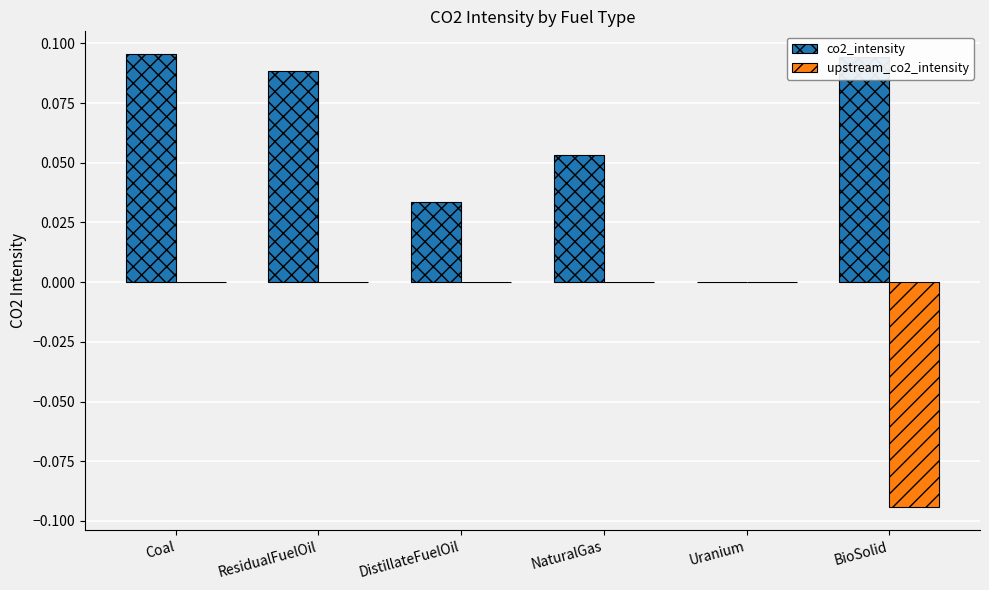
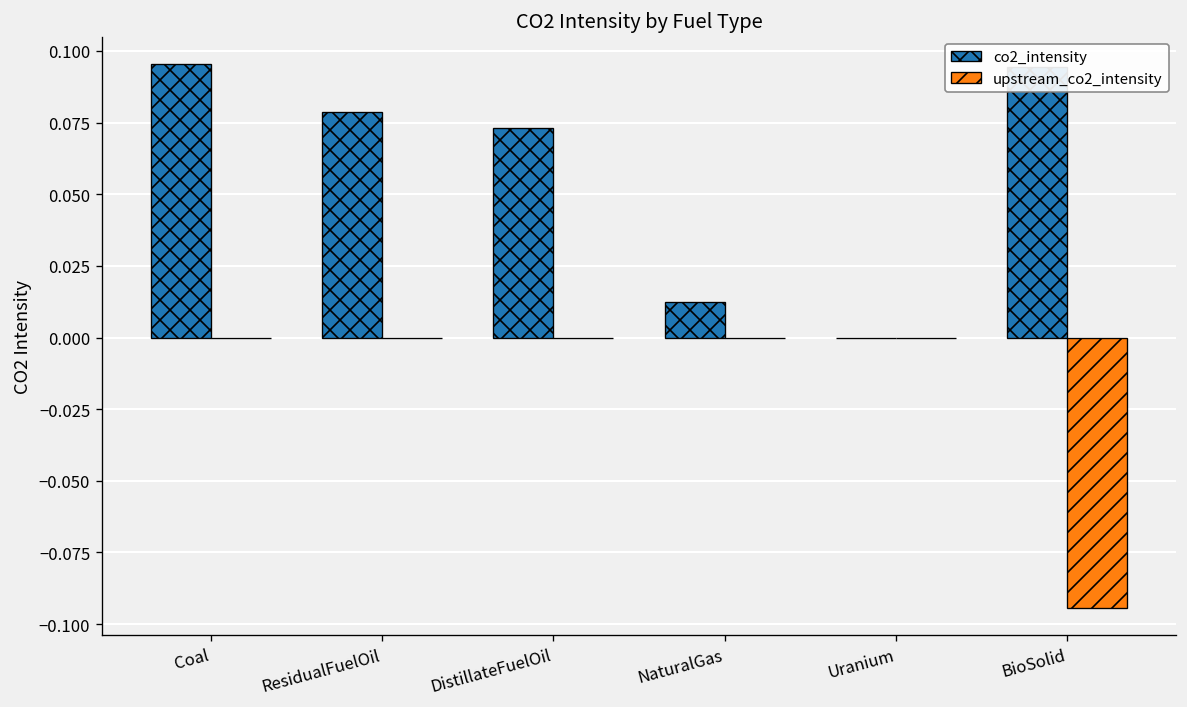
  {
    "co2_intensity": {
      "Coal": 0.096,
-     "ResidualFuelOil": 0.089,
-     "DistillateFuelOil": 0.034,
-     "NaturalGas": 0.053,
+     "ResidualFuelOil": 0.079,
+     "DistillateFuelOil": 0.073,
+     "NaturalGas": 0.013,
      "Uranium": 0.000
    },
    "upstream_co2_intensity": {
      "Coal": 0.000,
      "ResidualFuelOil": 0.000,
      "DistillateFuelOil": 0.000,
      "NaturalGas": 0.000,
      "Uranium": 0.000,
      "BioSolid": -0.094
    }
  }
